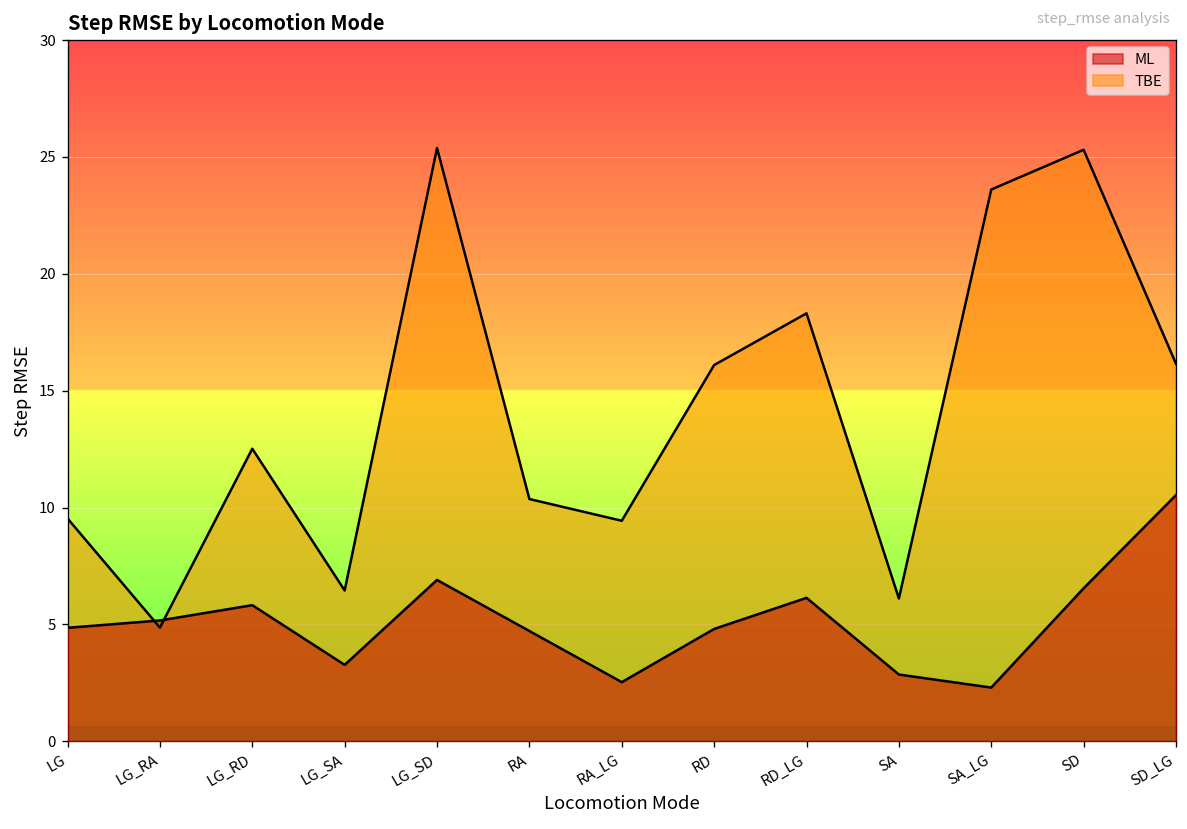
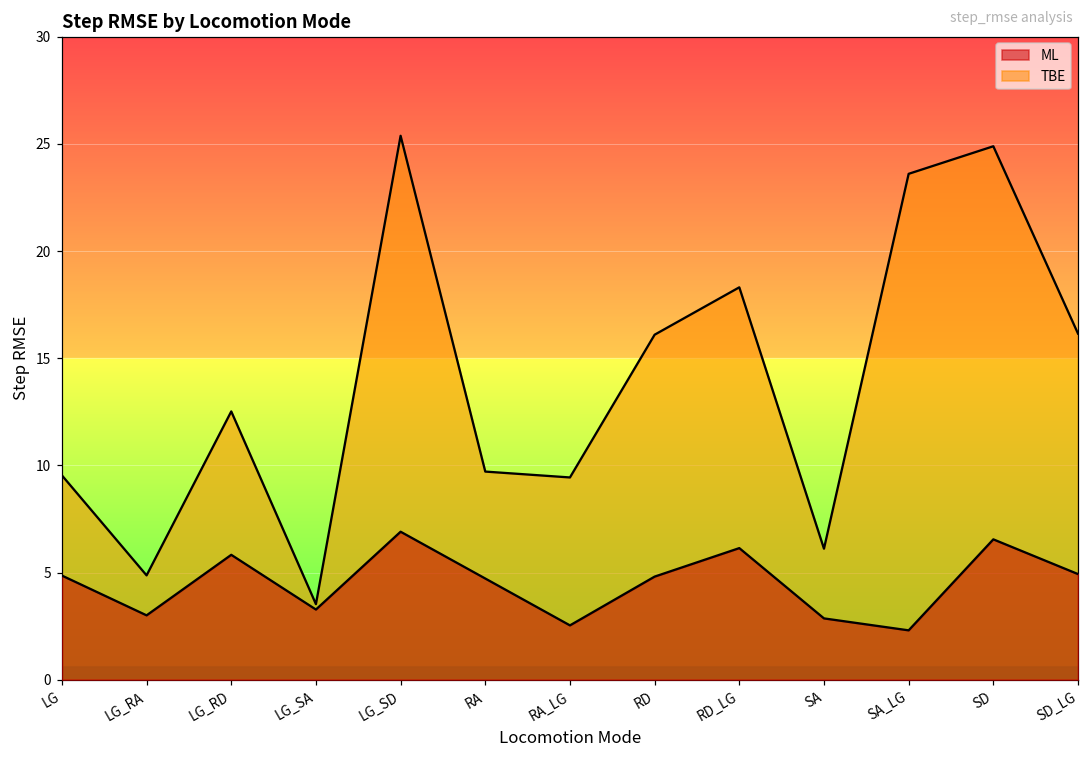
  {
    "ML": {
      "LG": 4.9,
-     "LG_RA": 5.2,
+     "LG_RA": 3.0,
      "LG_RD": 5.8,
      "LG_SA": 3.3,
      "LG_SD": 6.9,
      "RA": 4.7,
      "RA_LG": 2.5,
      "RD": 4.8,
      "RD_LG": 6.1,
      "SA": 2.9,
      "SA_LG": 2.3,
      "SD": 6.5,
-     "SD_LG": 10.5
+     "SD_LG": 4.9
    },
    "TBE": {
      "LG": 9.5,
      "LG_RA": 4.9,
      "LG_RD": 12.5,
-     "LG_SA": 6.5,
+     "LG_SA": 3.5,
      "LG_SD": 25.4,
-     "RA": 10.4,
+     "RA": 9.7,
      "RA_LG": 9.4,
      "RD": 16.1,
      "RD_LG": 18.3,
      "SA": 6.1,
      "SA_LG": 23.6,
-     "SD": 25.3,
+     "SD": 24.9,
      "SD_LG": 16.1
    }
  }
